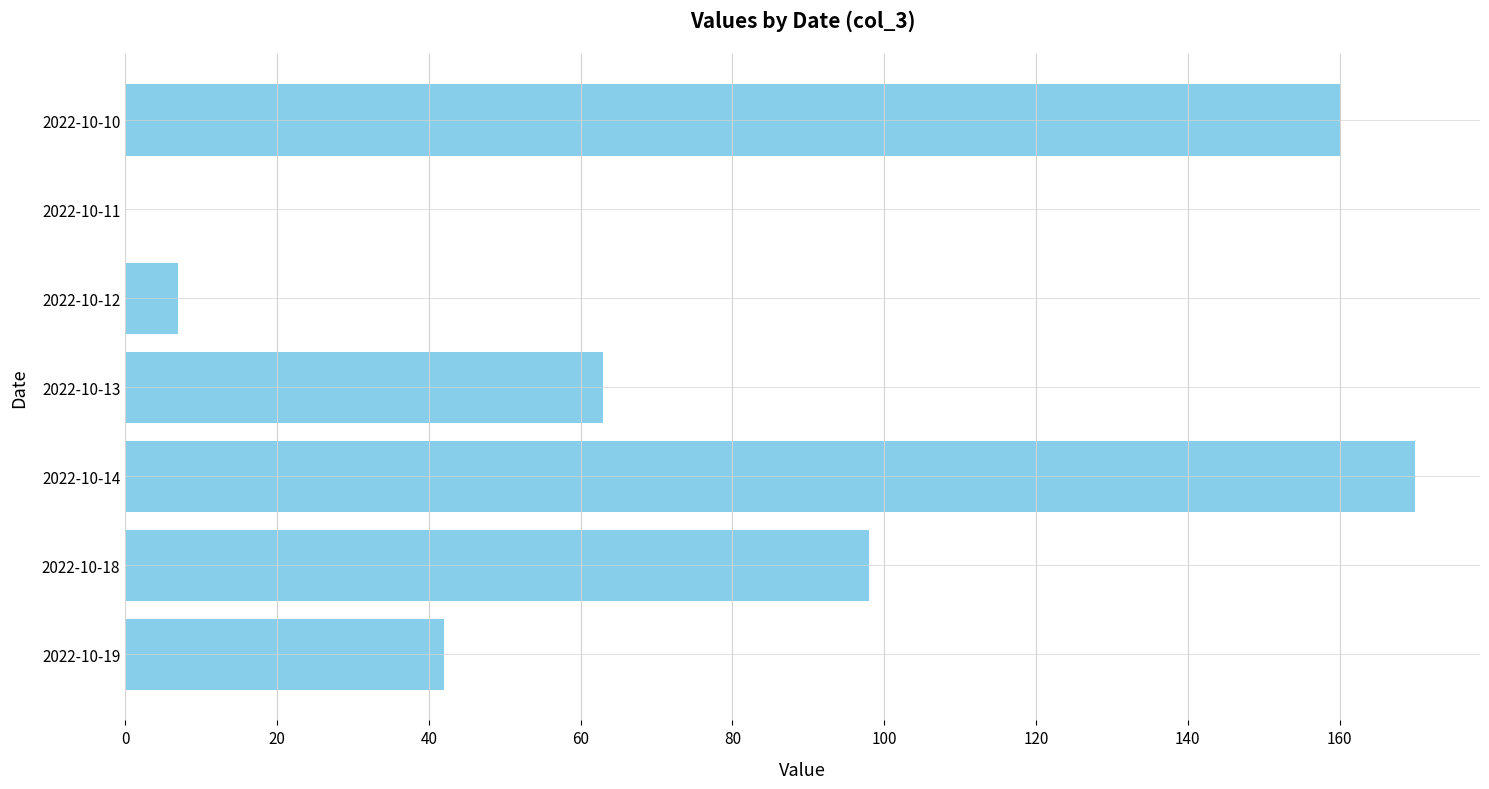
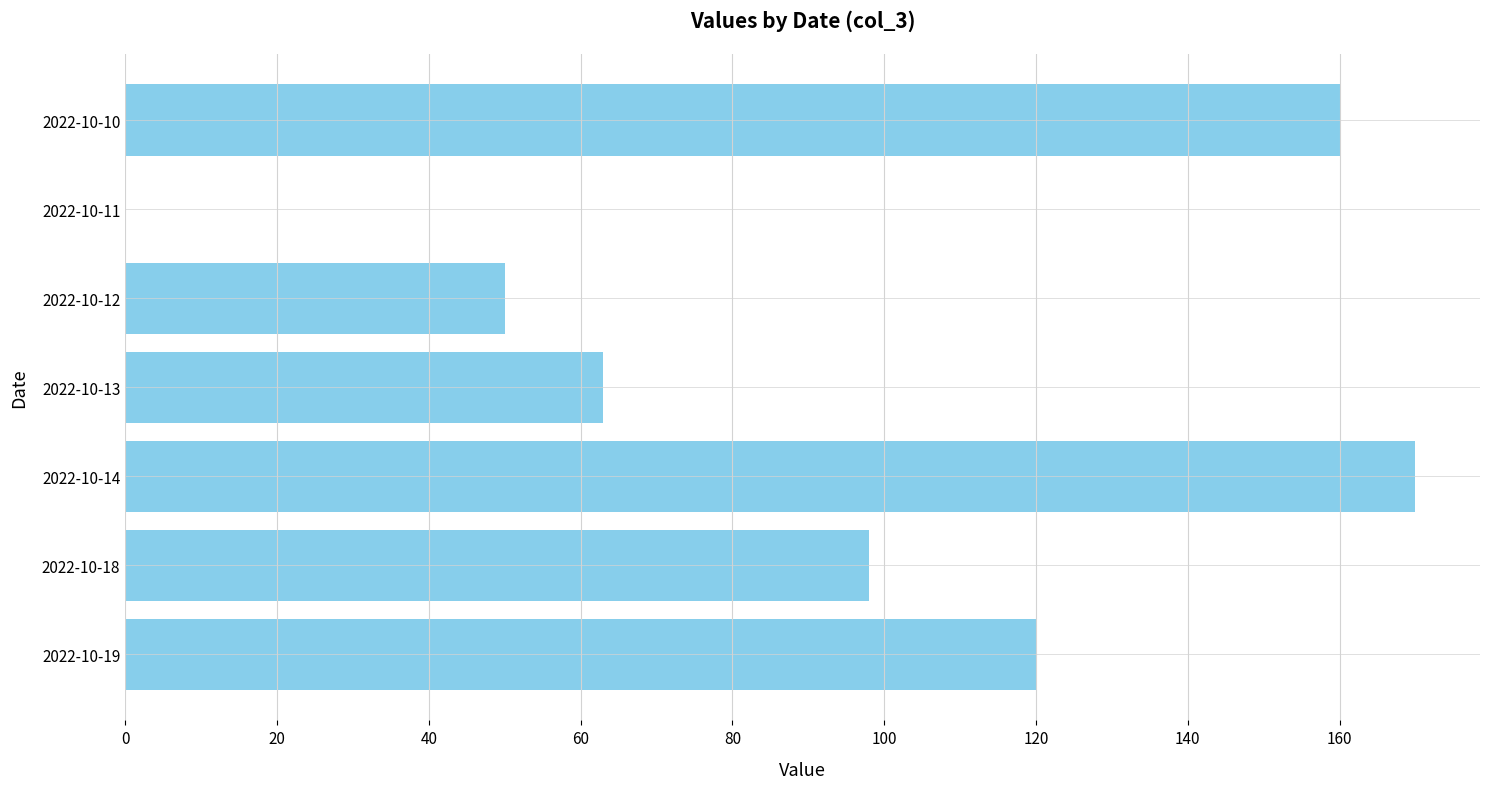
  {
    "2022-10-10": 160,
    "2022-10-11": 0,
-   "2022-10-12": 7,
+   "2022-10-12": 50,
    "2022-10-13": 63,
    "2022-10-14": 170,
    "2022-10-18": 98,
-   "2022-10-19": 42
+   "2022-10-19": 120
  }
